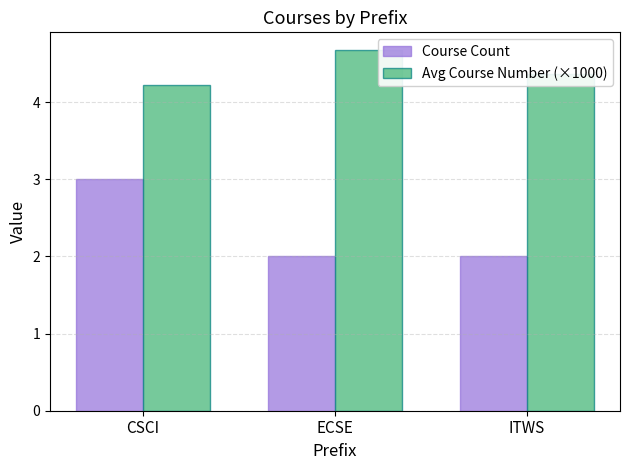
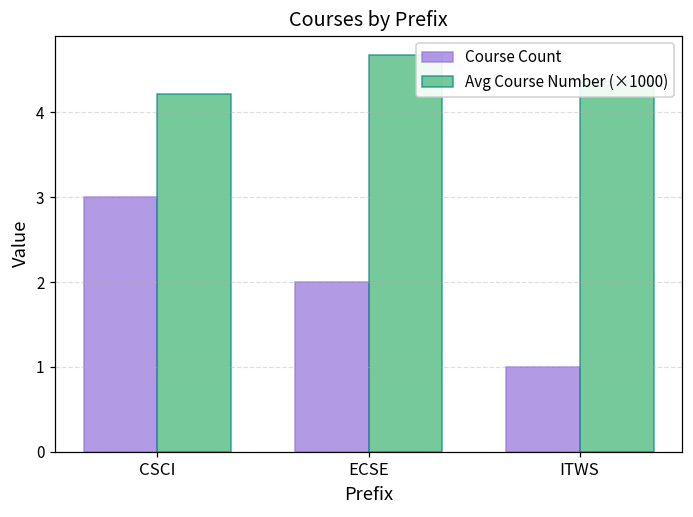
  {
    "Course Count": {
      "CSCI": 3,
      "ECSE": 2,
-     "ITWS": 2
+     "ITWS": 1
    },
    "Avg Course Number (×1000)": {
      "CSCI": 4.2,
      "ECSE": 4.7
    }
  }
